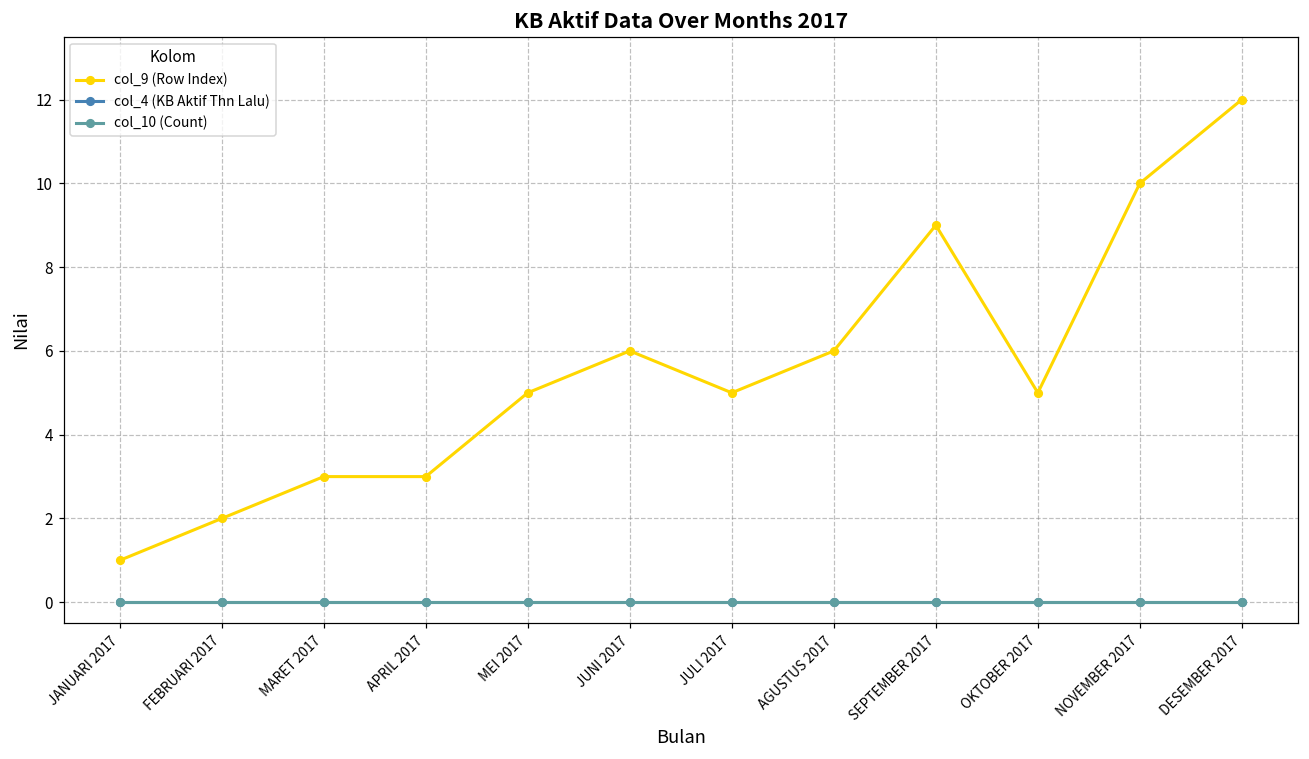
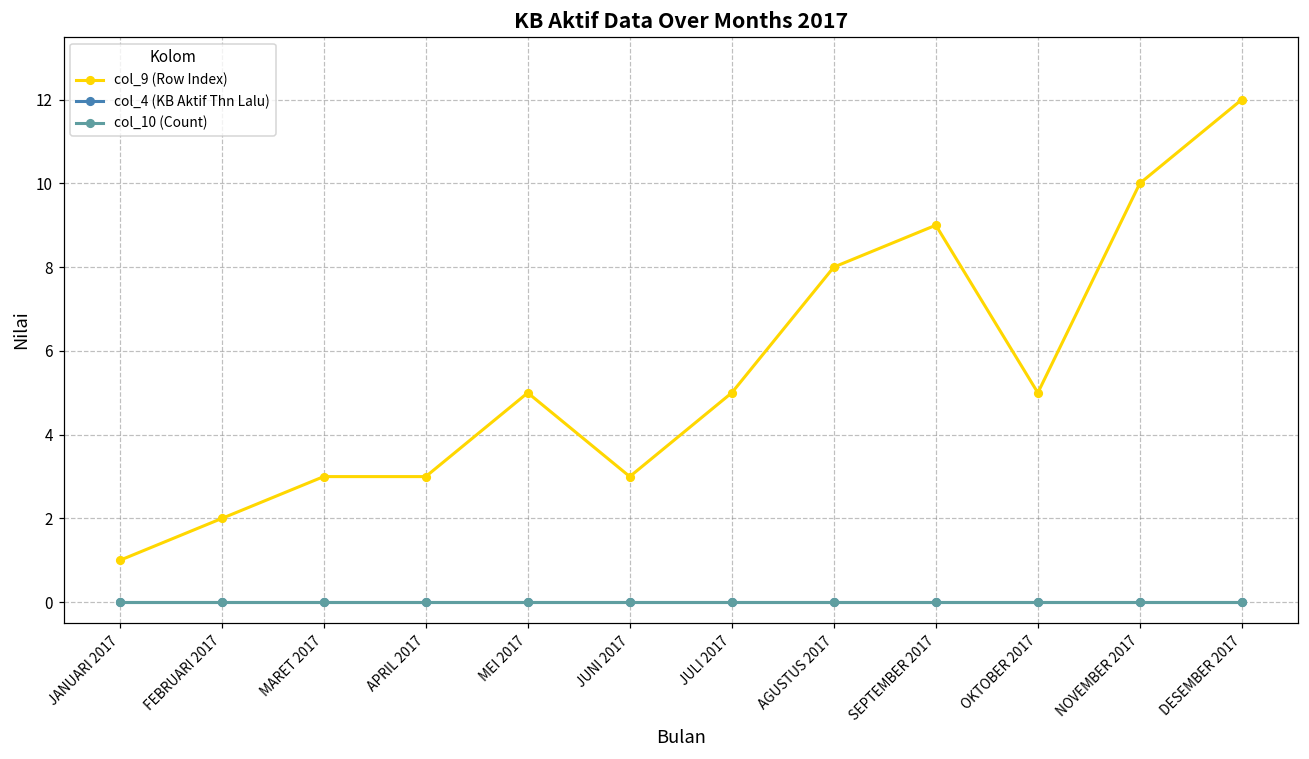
  {
    "col_9 (Row Index)": {
      "JANUARI 2017": 1,
      "FEBRUARI 2017": 2,
      "MARET 2017": 3,
      "APRIL 2017": 3,
      "MEI 2017": 5,
-     "JUNI 2017": 6,
+     "JUNI 2017": 3,
      "JULI 2017": 5,
-     "AGUSTUS 2017": 6,
+     "AGUSTUS 2017": 8,
      "SEPTEMBER 2017": 9,
      "OKTOBER 2017": 5,
      "NOVEMBER 2017": 10,
      "DESEMBER 2017": 12
    },
    "col_10 (Count)": {
      "JANUARI 2017": 0,
      "FEBRUARI 2017": 0,
      "MARET 2017": 0,
      "APRIL 2017": 0,
      "MEI 2017": 0,
      "JUNI 2017": 0,
      "JULI 2017": 0,
      "AGUSTUS 2017": 0,
      "SEPTEMBER 2017": 0,
      "OKTOBER 2017": 0,
      "NOVEMBER 2017": 0,
      "DESEMBER 2017": 0
    }
  }
